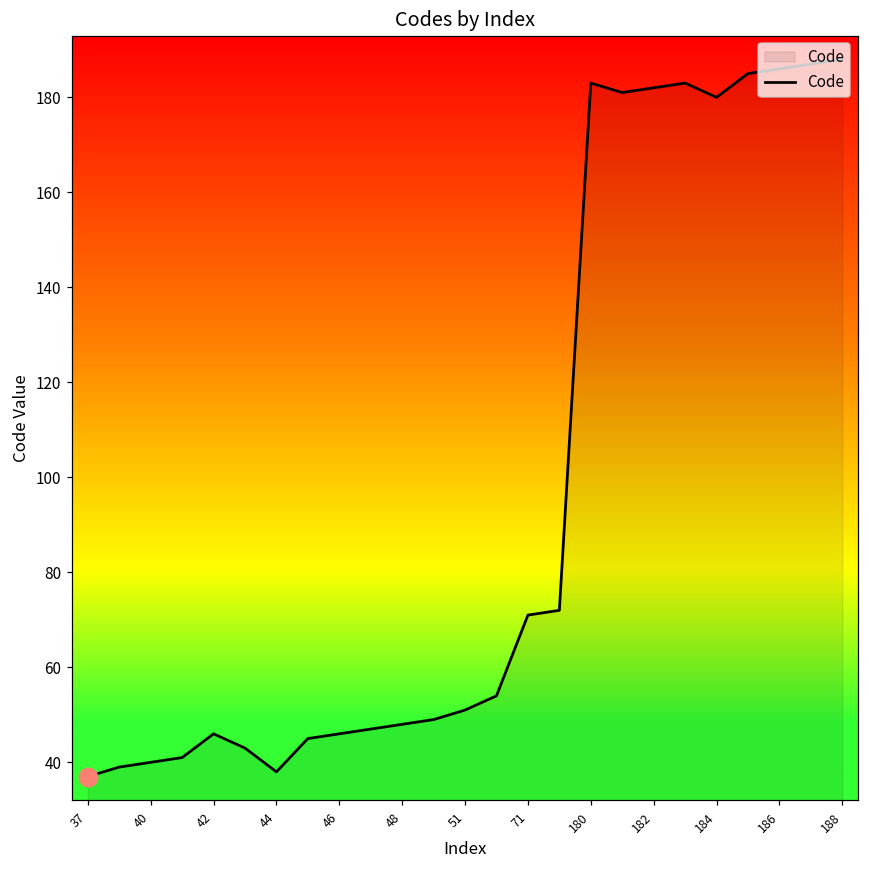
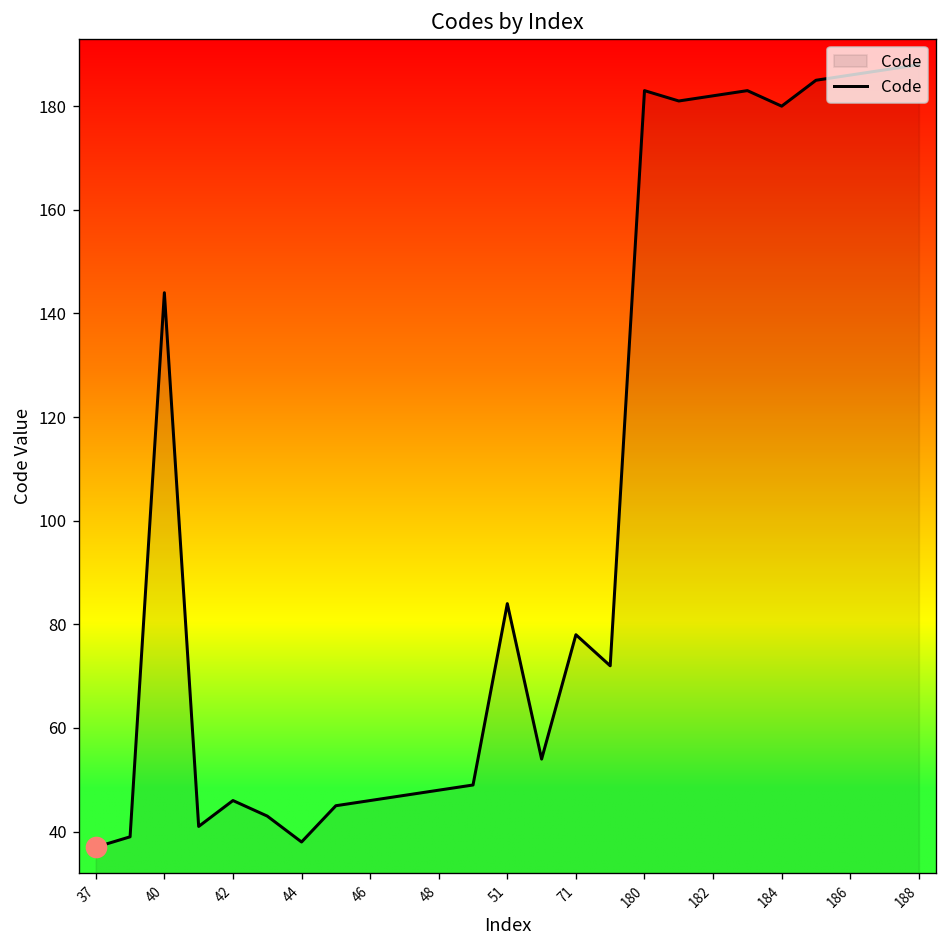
  {
    "Code": {
-     "40": 40,
+     "40": 144,
      "42": 46,
      "44": 38,
      "46": 46,
      "48": 48,
-     "51": 51,
-     "71": 71,
+     "51": 84,
+     "71": 78,
      "180": 183,
      "182": 182,
      "184": 180
    }
  }
